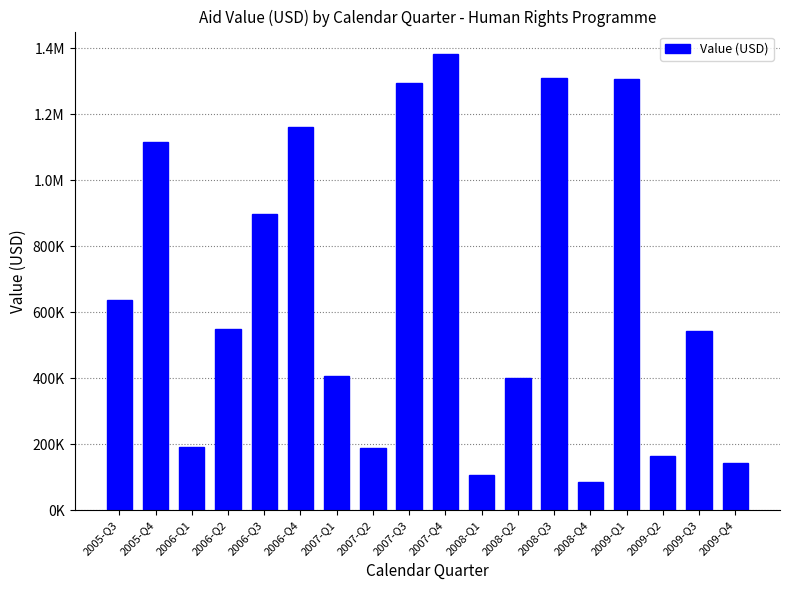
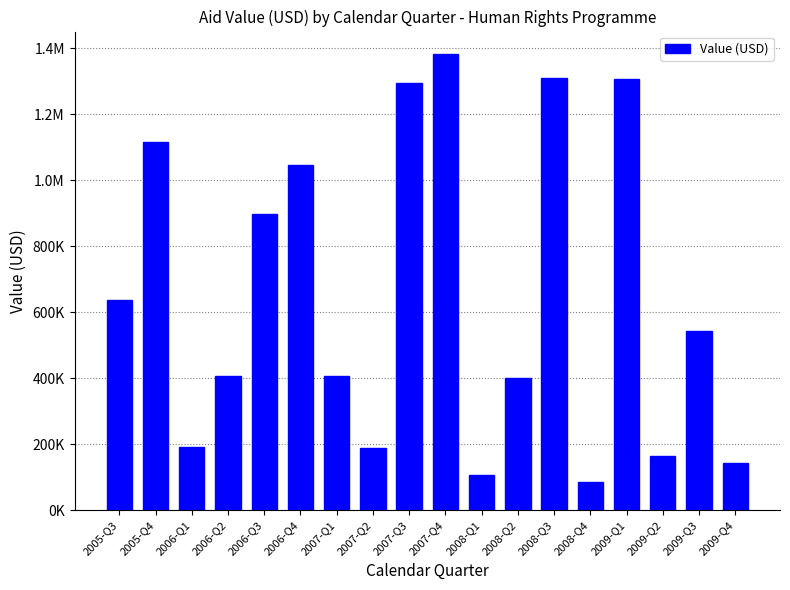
  {
    "2005-Q3": 640000,
    "2005-Q4": 1120000,
    "2006-Q1": 190000,
-   "2006-Q2": 550000,
+   "2006-Q2": 410000,
    "2006-Q3": 900000,
-   "2006-Q4": 1160000,
+   "2006-Q4": 1050000,
    "2007-Q1": 410000,
    "2007-Q2": 190000,
    "2007-Q3": 1290000,
    "2007-Q4": 1380000,
    "2008-Q1": 110000,
    "2008-Q2": 400000,
    "2008-Q3": 1310000,
    "2008-Q4": 80000,
    "2009-Q1": 1310000,
    "2009-Q2": 160000,
    "2009-Q3": 540000,
    "2009-Q4": 140000
  }
